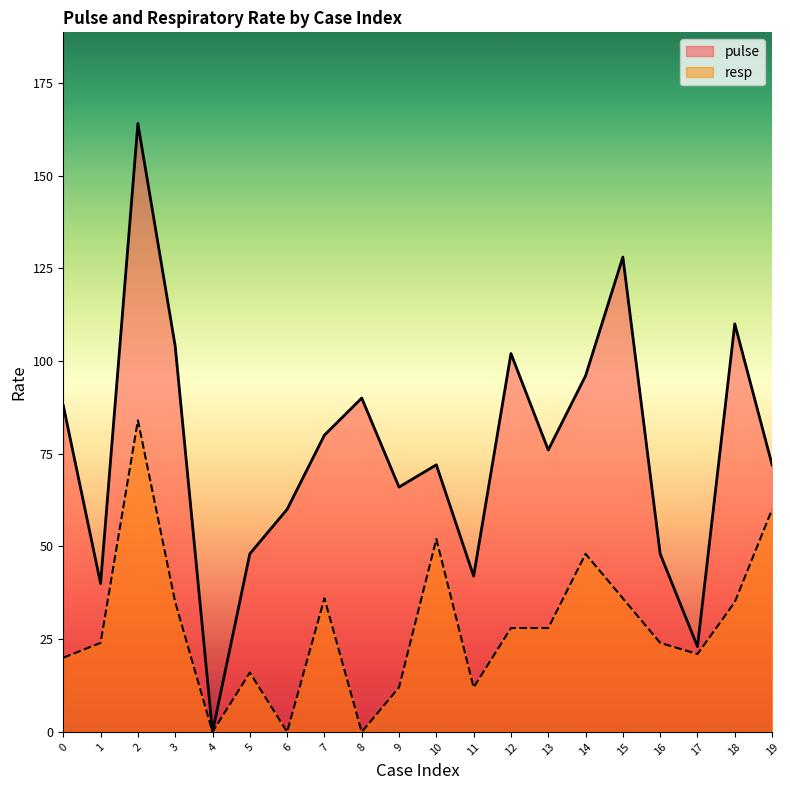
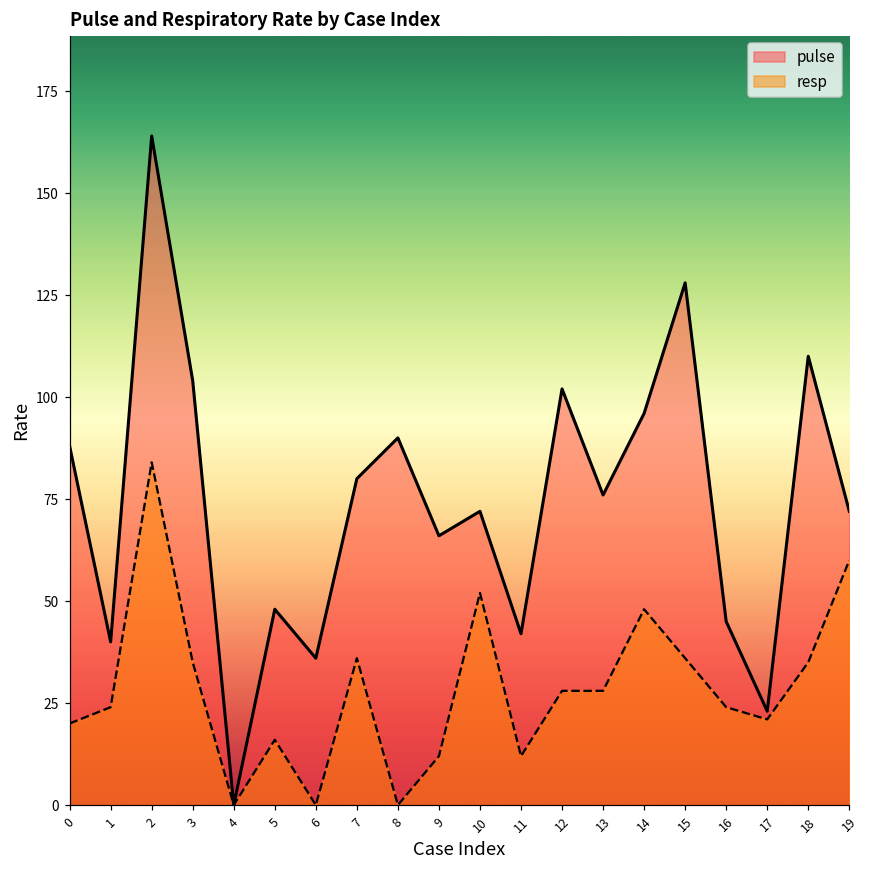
  {
    "pulse": {
      "0": 88,
      "1": 40,
      "2": 164,
      "3": 104,
      "5": 48,
-     "6": 60,
+     "6": 36,
      "7": 80,
      "8": 90,
      "9": 66,
      "10": 72,
      "11": 42,
      "12": 102,
      "13": 76,
      "14": 96,
      "15": 128,
-     "16": 48,
+     "16": 45,
      "17": 23,
      "18": 110,
      "19": 72
    },
    "resp": {
      "0": 20,
      "1": 24,
      "2": 84,
      "3": 35,
      "5": 16,
      "6": 0,
      "7": 36,
      "8": 0,
      "9": 12,
      "10": 52,
      "11": 12,
      "12": 28,
      "13": 28,
      "14": 48,
      "15": 36,
      "16": 24,
      "17": 21,
      "18": 35,
      "19": 60
    }
  }
